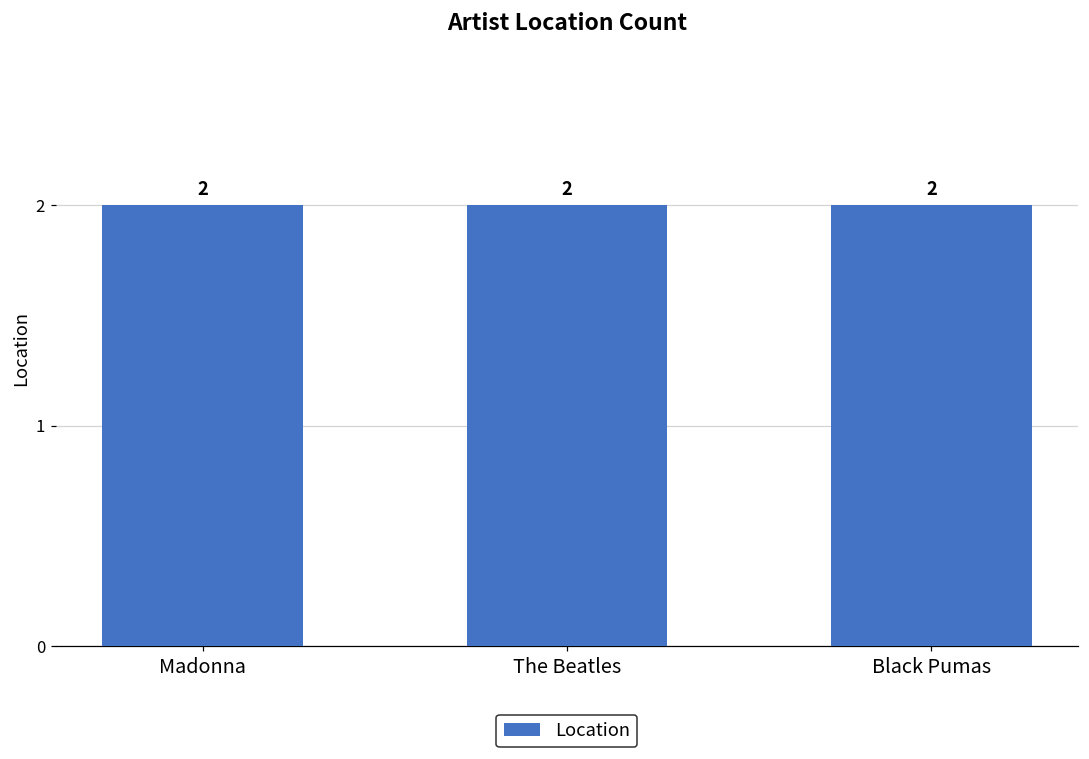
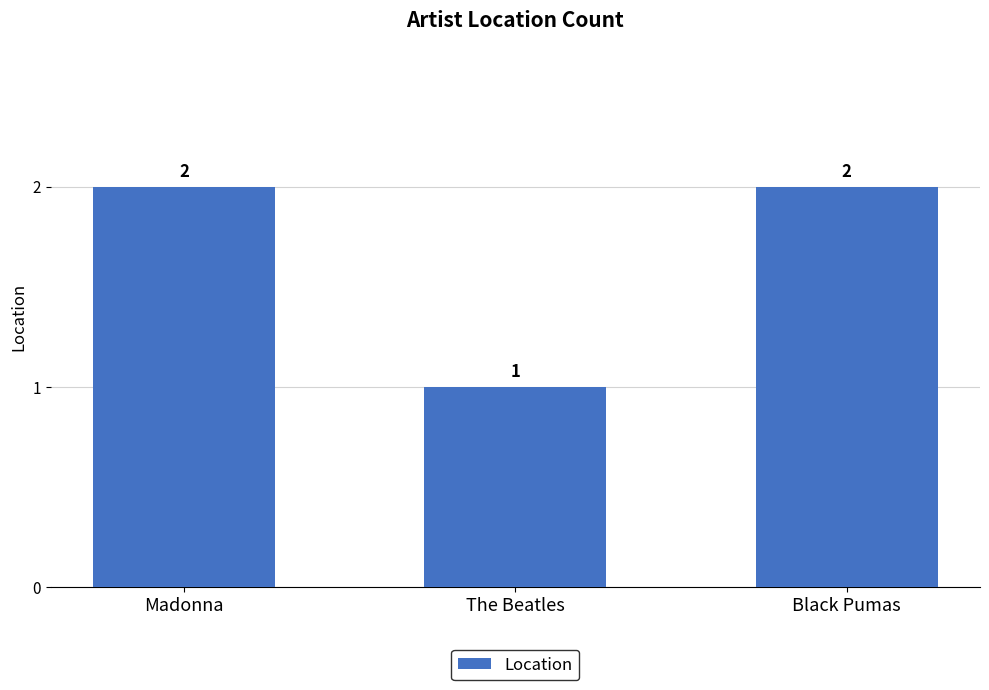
  {
    "Madonna": 2,
-   "The Beatles": 2,
+   "The Beatles": 1,
    "Black Pumas": 2
  }
